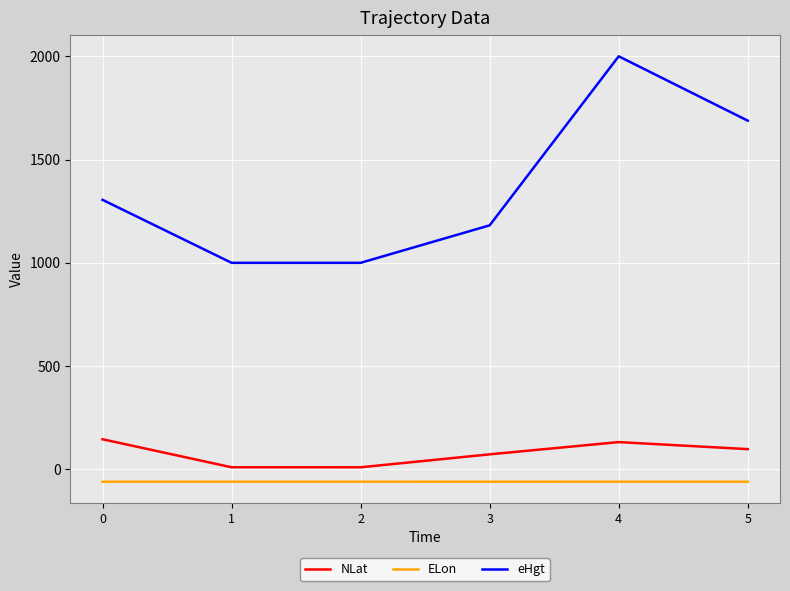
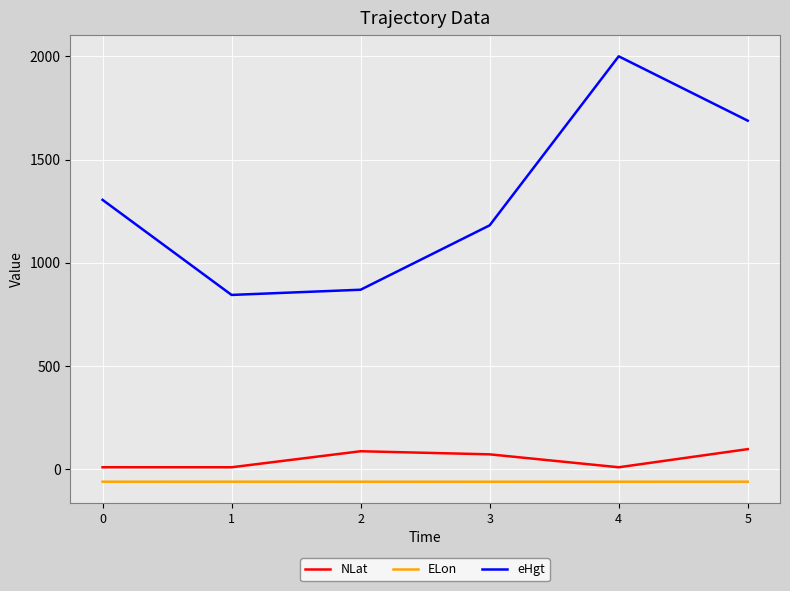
  {
    "NLat": {
-     "0": 150,
+     "0": 10,
      "1": 10,
-     "2": 10,
+     "2": 90,
      "3": 70,
-     "4": 130,
+     "4": 10,
      "5": 100
    },
    "ELon": {
      "0": -60,
      "1": -60,
      "2": -60,
      "3": -60,
      "4": -60,
      "5": -60
    },
    "eHgt": {
      "0": 1310,
-     "1": 1000,
-     "2": 1000,
+     "1": 840,
+     "2": 870,
      "3": 1180,
      "4": 2000,
      "5": 1690
    }
  }
